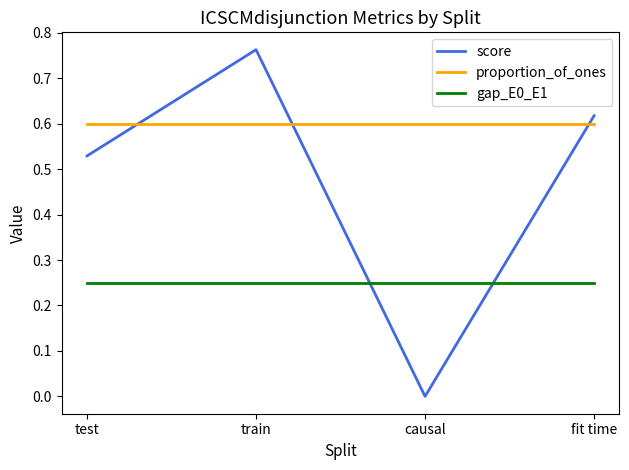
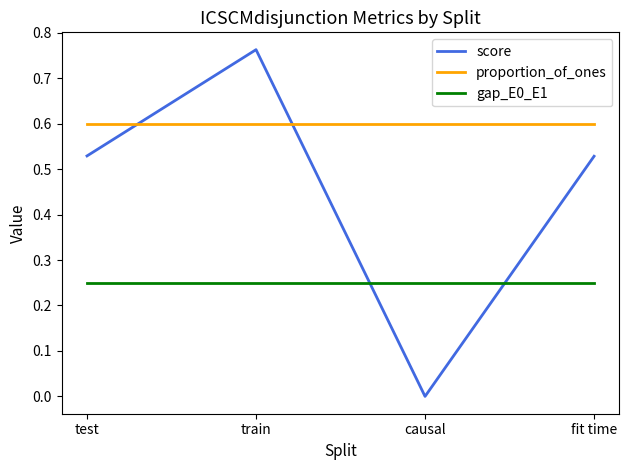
  {
    "score": {
      "test": 0.53,
      "train": 0.76,
      "causal": 0.00,
-     "fit time": 0.62
+     "fit time": 0.53
    },
    "proportion_of_ones": {
      "test": 0.60,
      "train": 0.60,
      "causal": 0.60,
      "fit time": 0.60
    },
    "gap_E0_E1": {
      "test": 0.25,
      "train": 0.25,
      "causal": 0.25,
      "fit time": 0.25
    }
  }
